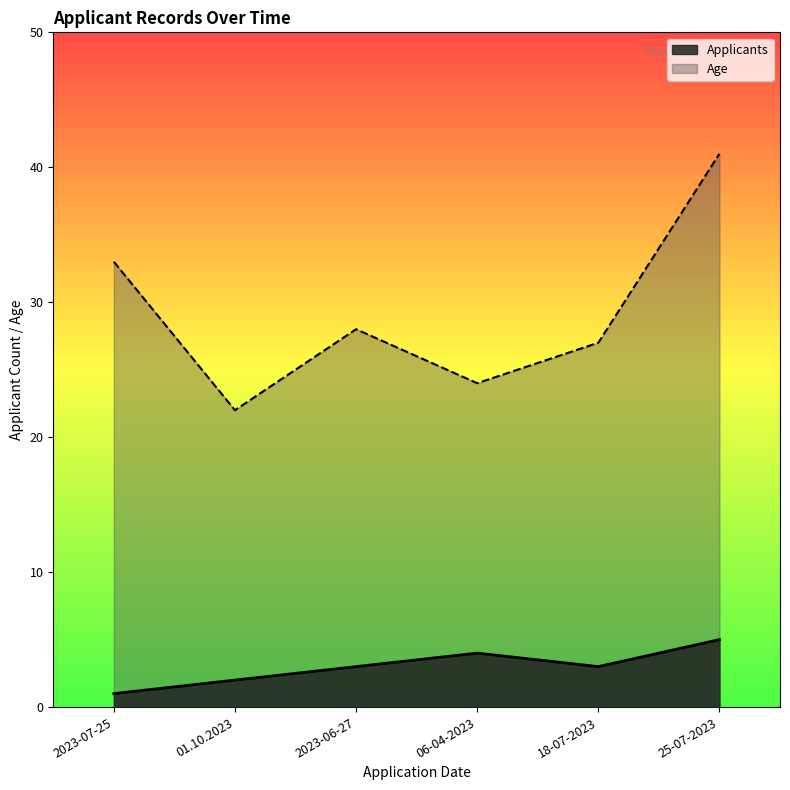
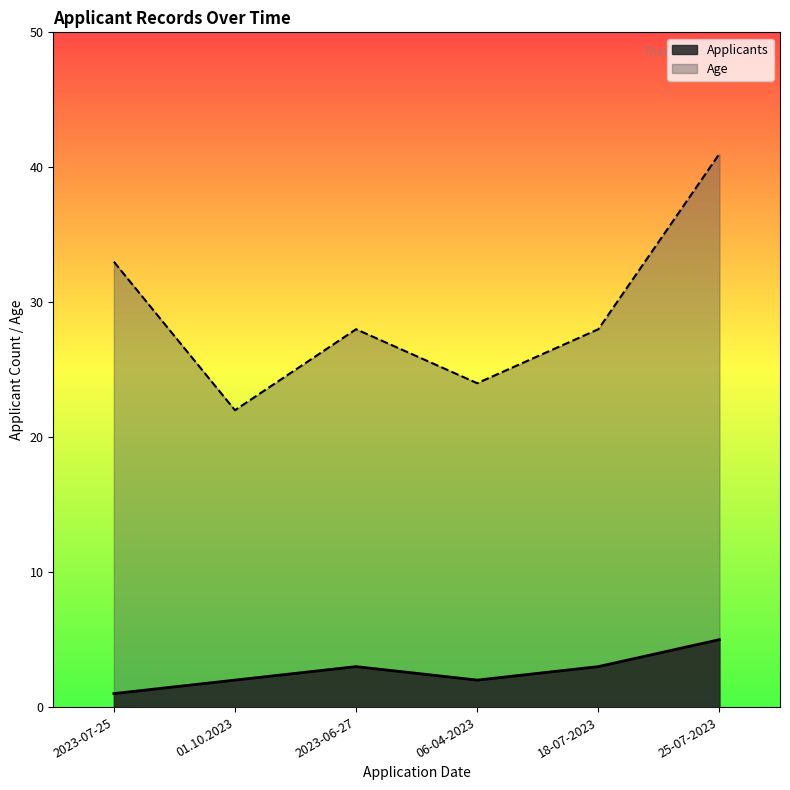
  {
    "Applicants": {
      "2023-07-25": 1,
      "01.10.2023": 2,
      "2023-06-27": 3,
-     "06-04-2023": 4,
+     "06-04-2023": 2,
      "18-07-2023": 3,
      "25-07-2023": 5
    },
    "Age": {
      "2023-07-25": 33,
      "01.10.2023": 22,
      "2023-06-27": 28,
      "06-04-2023": 24,
-     "18-07-2023": 27,
+     "18-07-2023": 28,
      "25-07-2023": 41
    }
  }
